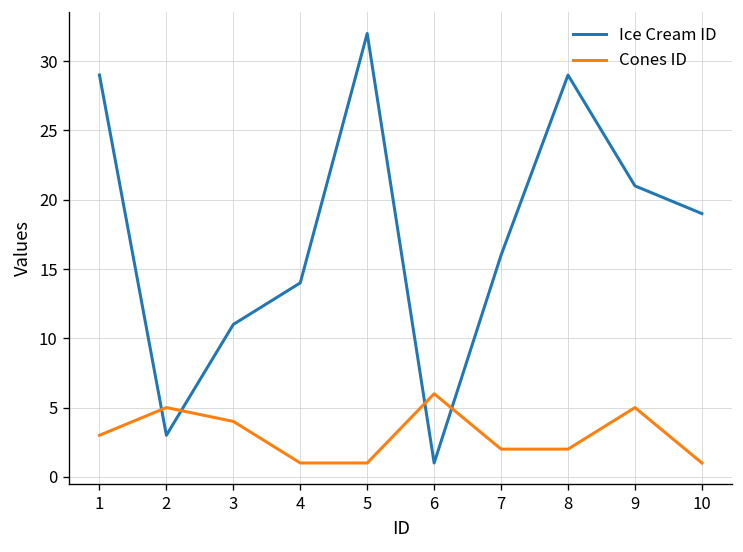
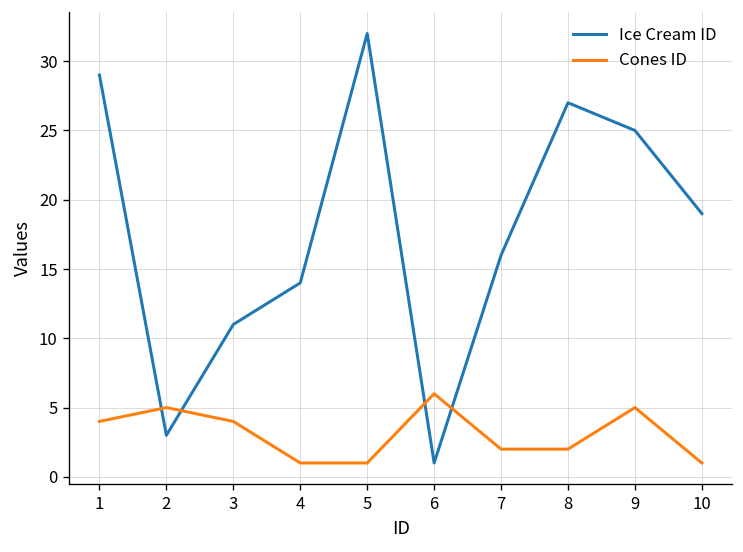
  {
    "Ice Cream ID": {
      "1": 29,
      "2": 3,
      "3": 11,
      "4": 14,
      "5": 32,
      "6": 1,
      "7": 16,
-     "8": 29,
-     "9": 21,
+     "8": 27,
+     "9": 25,
      "10": 19
    },
    "Cones ID": {
-     "1": 3,
+     "1": 4,
      "2": 5,
      "3": 4,
      "4": 1,
      "5": 1,
      "6": 6,
      "7": 2,
      "8": 2,
      "9": 5,
      "10": 1
    }
  }
